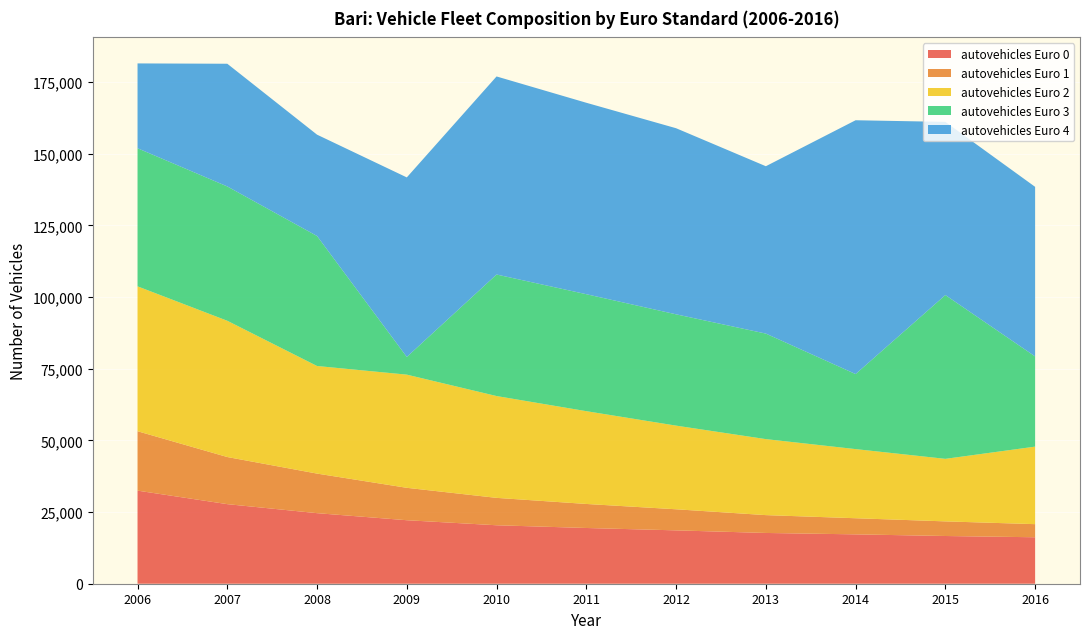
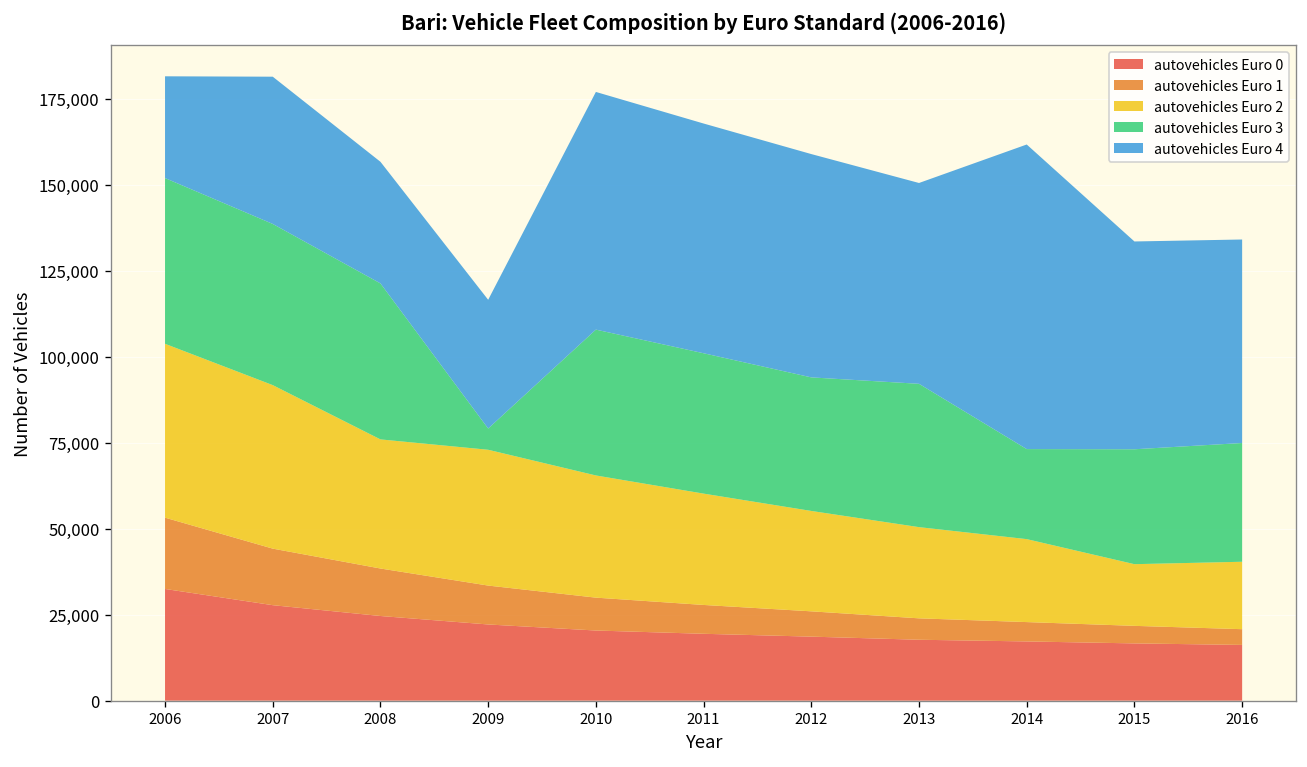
  {
    "autovehicles Euro 2": {
      "2006": "51,000",
      "2007": "48,000",
      "2008": "38,000",
      "2009": "39,000",
      "2010": "36,000",
      "2011": "32,000",
      "2012": "29,000",
      "2013": "27,000",
      "2014": "24,000",
-     "2015": "22,000",
-     "2016": "27,000"
+     "2015": "18,000",
+     "2016": "20,000"
    },
    "autovehicles Euro 3": {
      "2006": "48,000",
      "2007": "47,000",
      "2008": "45,000",
      "2009": "6,000",
      "2010": "42,000",
      "2011": "41,000",
      "2012": "39,000",
-     "2013": "37,000",
+     "2013": "42,000",
      "2014": "26,000",
-     "2015": "57,000",
-     "2016": "31,000"
+     "2015": "33,000",
+     "2016": "35,000"
    },
    "autovehicles Euro 4": {
      "2006": "30,000",
      "2007": "43,000",
      "2008": "35,000",
-     "2009": "63,000",
+     "2009": "37,000",
      "2010": "69,000",
      "2011": "67,000",
      "2012": "65,000",
      "2013": "58,000",
      "2014": "89,000",
      "2016": "59,000"
    }
  }
